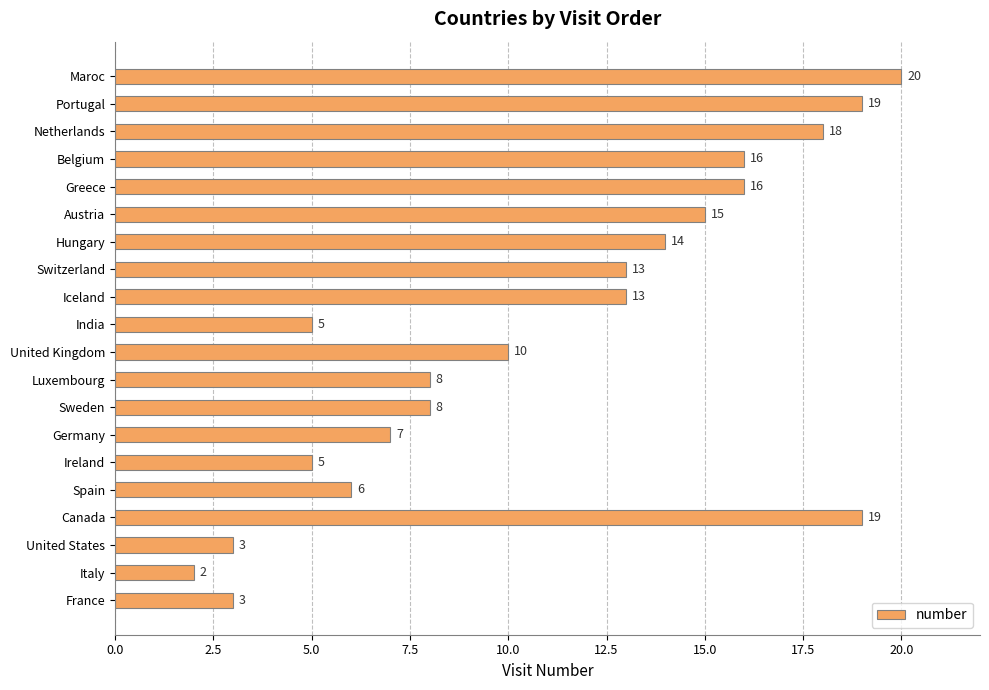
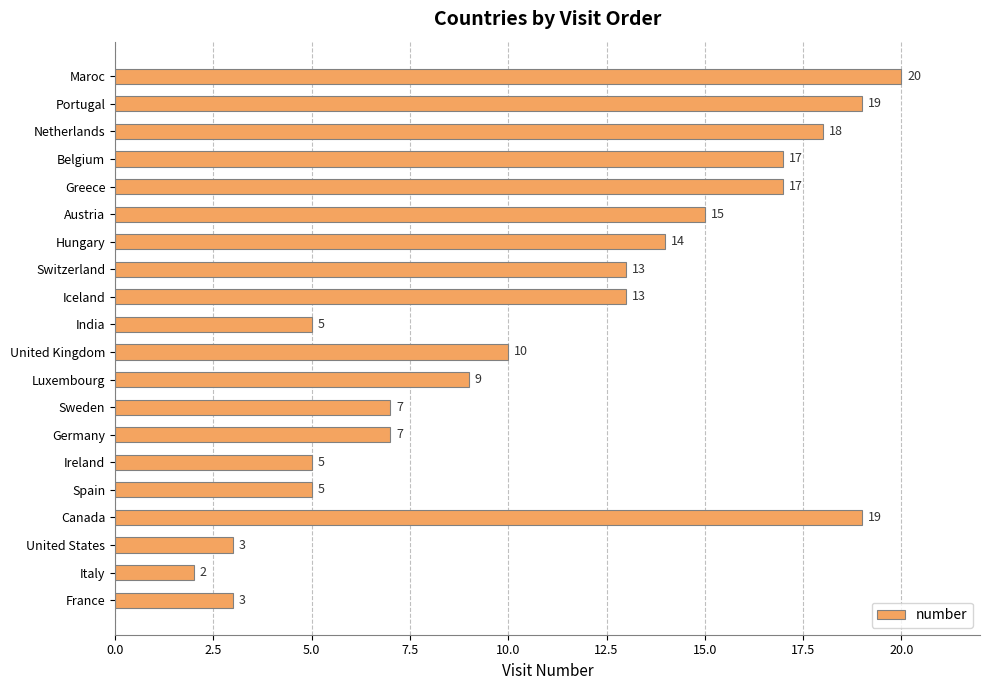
  {
    "Maroc": 20,
    "Portugal": 19,
    "Netherlands": 18,
-   "Belgium": 16,
-   "Greece": 16,
+   "Belgium": 17,
+   "Greece": 17,
    "Austria": 15,
    "Hungary": 14,
    "Switzerland": 13,
    "Iceland": 13,
    "India": 5,
    "United Kingdom": 10,
-   "Luxembourg": 8,
-   "Sweden": 8,
+   "Luxembourg": 9,
+   "Sweden": 7,
    "Germany": 7,
    "Ireland": 5,
-   "Spain": 6,
+   "Spain": 5,
    "Canada": 19,
    "United States": 3,
    "Italy": 2,
    "France": 3
  }
